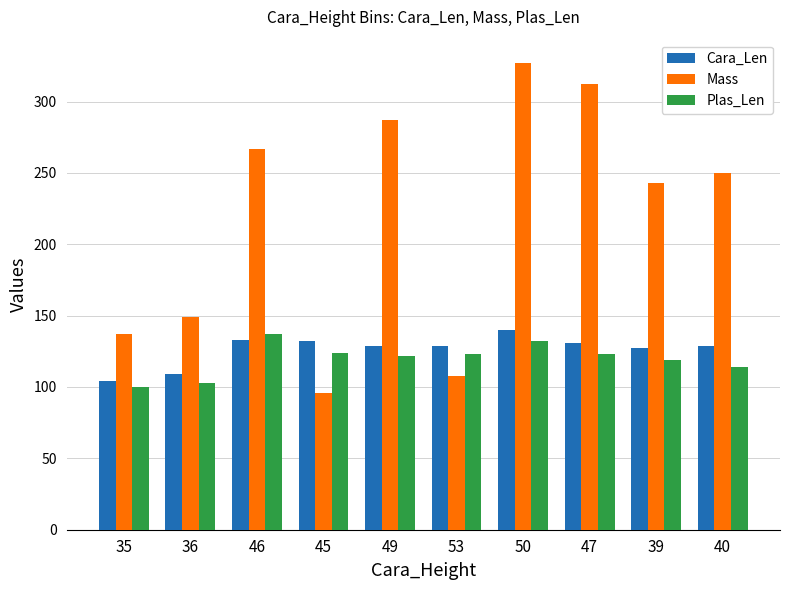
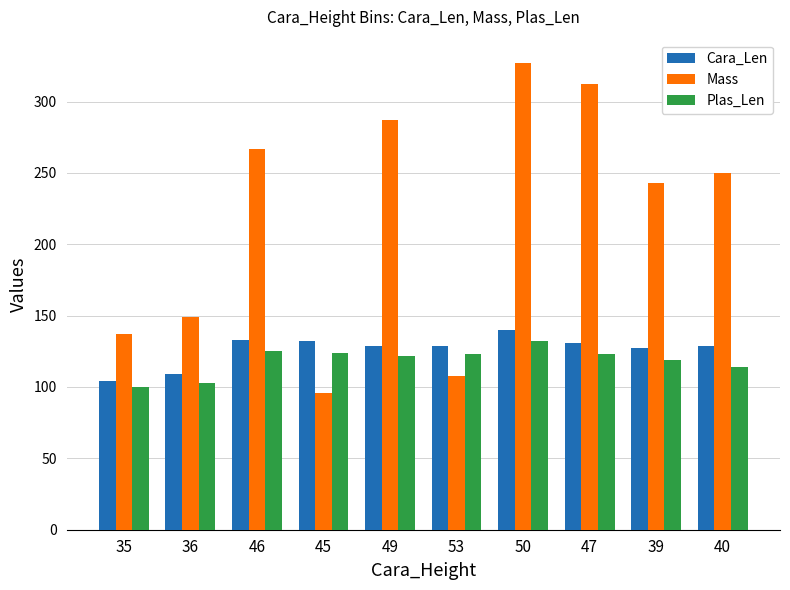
  {
    "Cara_Len": {
      "35": 104,
      "36": 109,
      "46": 133,
      "45": 132,
      "49": 129,
      "53": 129,
      "50": 140,
      "47": 131,
      "39": 127,
      "40": 129
    },
    "Mass": {
      "35": 137,
      "36": 149,
      "46": 267,
      "45": 96,
      "49": 287,
      "53": 108,
      "50": 327,
      "47": 312,
      "39": 243,
      "40": 250
    },
    "Plas_Len": {
      "35": 100,
      "36": 103,
-     "46": 137,
+     "46": 125,
      "45": 124,
      "49": 122,
      "53": 123,
      "50": 132,
      "47": 123,
      "39": 119,
      "40": 114
    }
  }
